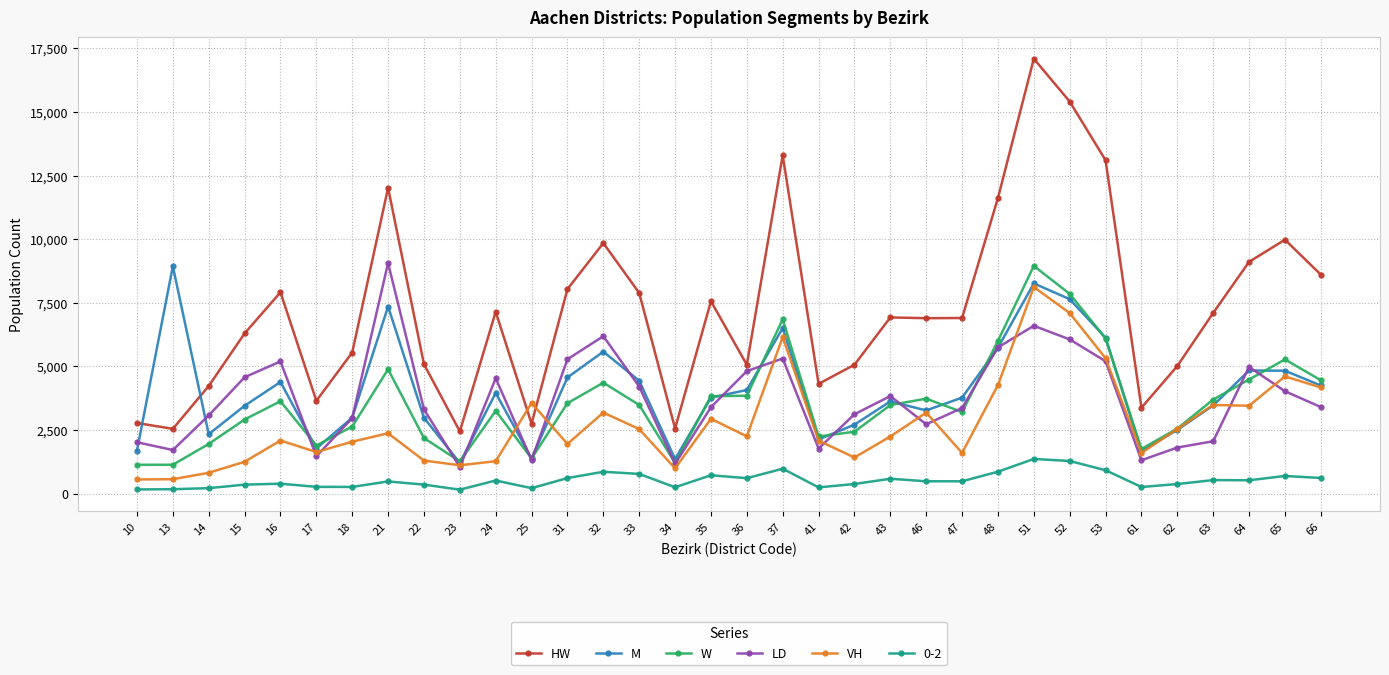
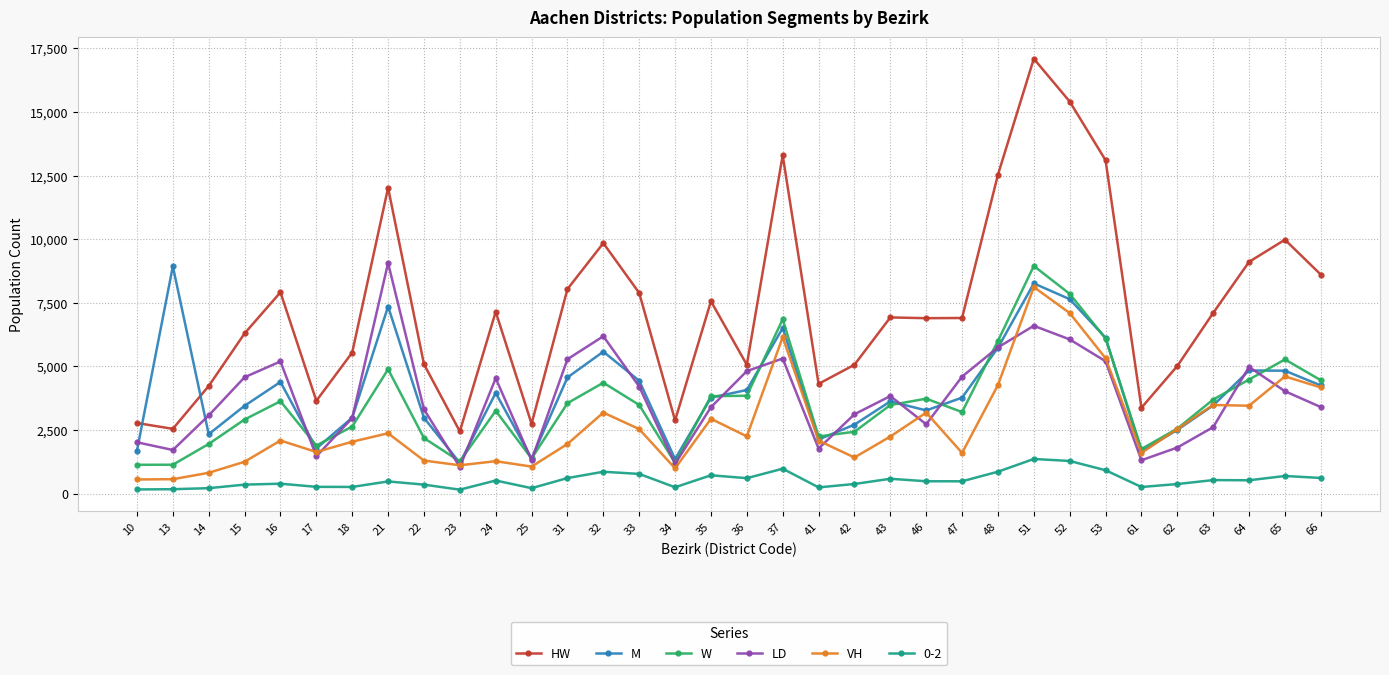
  {
    "HW": {
      "10": "2,800",
      "13": "2,500",
      "14": "4,200",
      "15": "6,300",
      "16": "7,900",
      "17": "3,600",
      "18": "5,500",
      "21": "12,000",
      "22": "5,100",
      "23": "2,400",
      "24": "7,100",
      "25": "2,700",
      "31": "8,000",
      "32": "9,800",
      "33": "7,900",
-     "34": "2,600",
+     "34": "2,900",
      "35": "7,600",
      "36": "5,100",
      "37": "13,300",
      "41": "4,300",
      "42": "5,100",
      "43": "6,900",
      "46": "6,900",
      "47": "6,900",
-     "48": "11,600",
+     "48": "12,500",
      "51": "17,100",
      "52": "15,400",
      "53": "13,100",
      "61": "3,400",
      "62": "5,000",
      "63": "7,100",
      "64": "9,100",
      "65": "10,000",
      "66": "8,600"
    },
    "M": {
      "10": "1,700",
      "13": "8,900",
      "14": "2,300",
      "15": "3,500",
      "16": "4,400",
      "17": "1,800",
      "21": "7,400",
      "22": "3,000",
      "24": "4,000",
      "31": "4,600",
      "32": "5,600",
      "33": "4,400",
      "34": "1,400",
      "36": "4,100",
      "37": "6,500",
      "42": "2,700",
      "43": "3,600",
      "47": "3,800",
      "51": "8,300",
      "52": "7,600",
      "64": "4,800",
      "65": "4,800"
    },
    "LD": {
      "10": "2,000",
      "13": "1,700",
      "14": "3,100",
      "15": "4,600",
      "16": "5,200",
      "17": "1,500",
      "21": "9,100",
      "22": "3,300",
      "24": "4,500",
      "31": "5,300",
      "32": "6,200",
      "33": "4,200",
      "35": "3,400",
      "36": "4,800",
      "37": "5,300",
      "41": "1,800",
      "42": "3,100",
      "43": "3,800",
      "46": "2,700",
-     "47": "3,400",
+     "47": "4,600",
      "51": "6,600",
      "52": "6,100",
      "53": "5,200",
      "61": "1,300",
      "62": "1,800",
-     "63": "2,100",
+     "63": "2,600",
      "64": "5,000",
      "65": "4,000",
      "66": "3,400"
    },
    "VH": {
      "10": "600",
      "13": "600",
      "14": "800",
      "15": "1,200",
      "16": "2,100",
      "17": "1,600",
      "18": "2,000",
      "21": "2,400",
      "22": "1,300",
      "24": "1,300",
-     "25": "3,600",
+     "25": "1,100",
      "31": "1,900",
      "32": "3,200",
      "33": "2,500",
      "34": "1,000",
      "35": "2,900",
      "36": "2,200",
      "37": "6,100",
      "42": "1,400",
      "43": "2,200",
      "47": "1,600",
      "48": "4,300",
      "51": "8,100",
      "52": "7,100",
      "53": "5,300",
      "64": "3,500",
      "65": "4,600"
    }
  }
